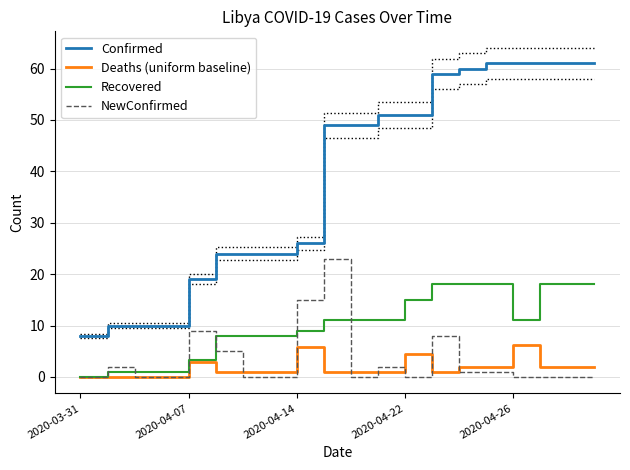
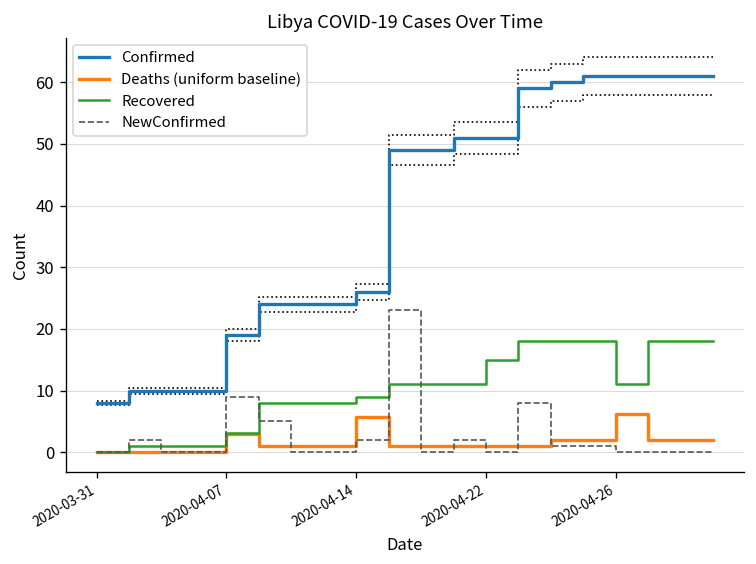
  {
    "Confirmed": {
      "2020-04-07": 19,
      "2020-04-14": 26,
      "2020-04-22": 51,
      "2020-04-26": 61
    },
    "Deaths (uniform baseline)": {
      "2020-04-14": 6,
-     "2020-04-22": 5,
+     "2020-04-22": 1,
      "2020-04-26": 6
    },
    "Recovered": {
      "2020-04-14": 9,
      "2020-04-22": 15,
      "2020-04-26": 11
    },
    "NewConfirmed": {
      "2020-04-07": 9,
-     "2020-04-14": 15,
+     "2020-04-14": 2,
      "2020-04-22": 0,
      "2020-04-26": 0
    }
  }
